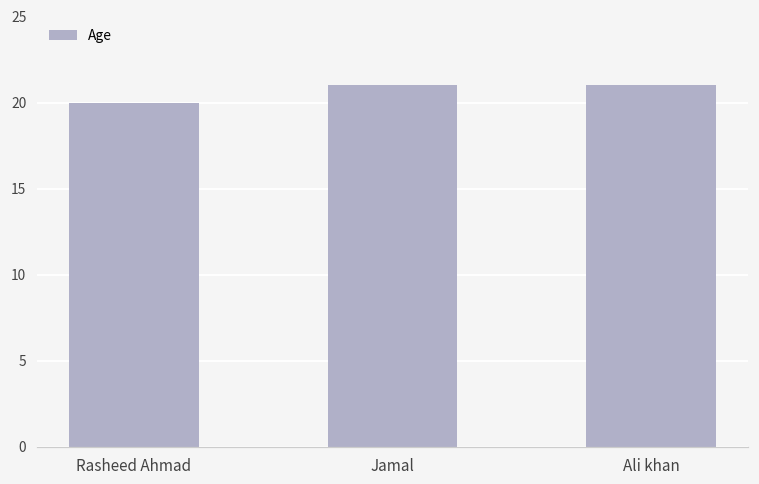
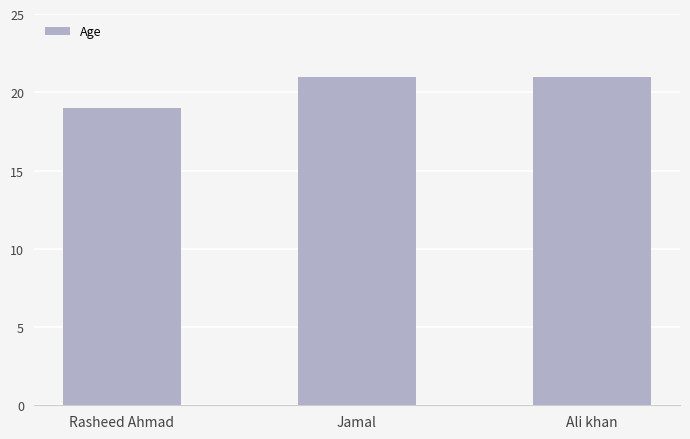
  {
-   "Rasheed Ahmad": 20,
+   "Rasheed Ahmad": 19,
    "Jamal": 21,
    "Ali khan": 21
  }
